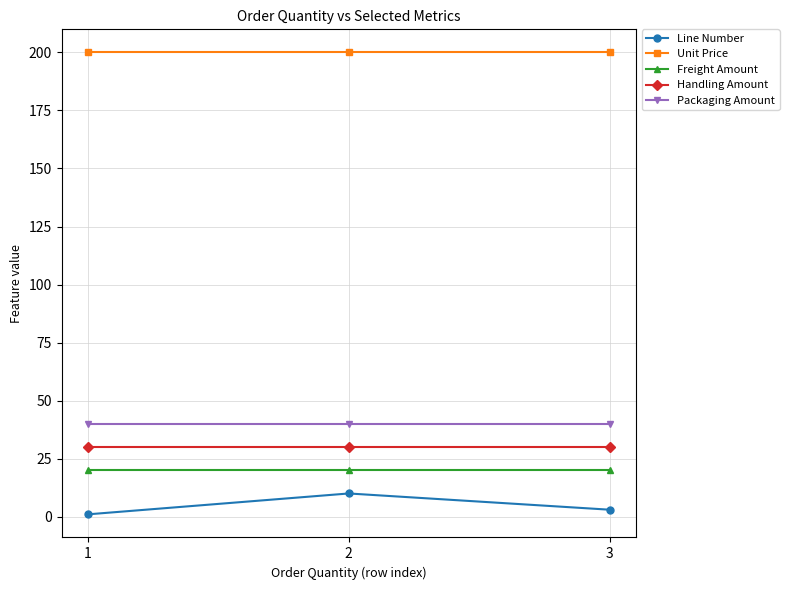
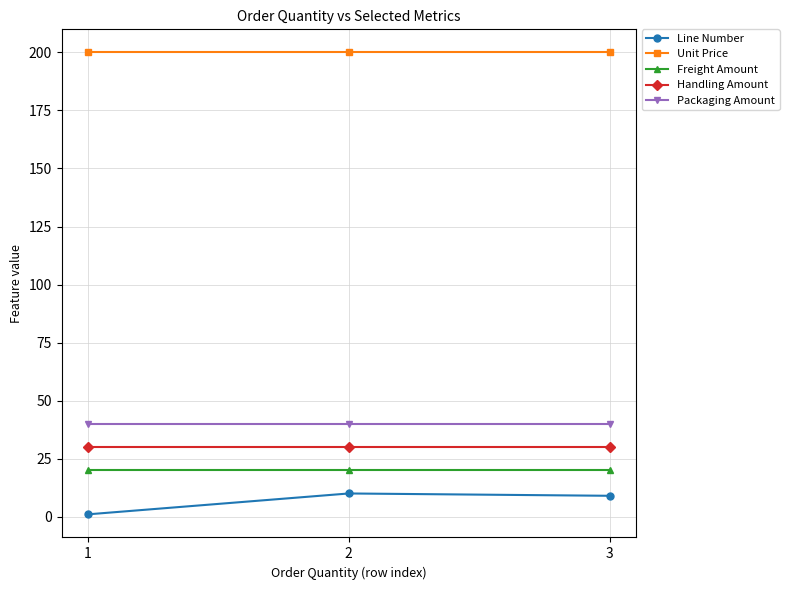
  {
    "Line Number": {
      "1": 1,
      "2": 10,
-     "3": 3
+     "3": 9
    },
    "Unit Price": {
      "1": 200,
      "2": 200,
      "3": 200
    },
    "Freight Amount": {
      "1": 20,
      "2": 20,
      "3": 20
    },
    "Handling Amount": {
      "1": 30,
      "2": 30,
      "3": 30
    },
    "Packaging Amount": {
      "1": 40,
      "2": 40,
      "3": 40
    }
  }
